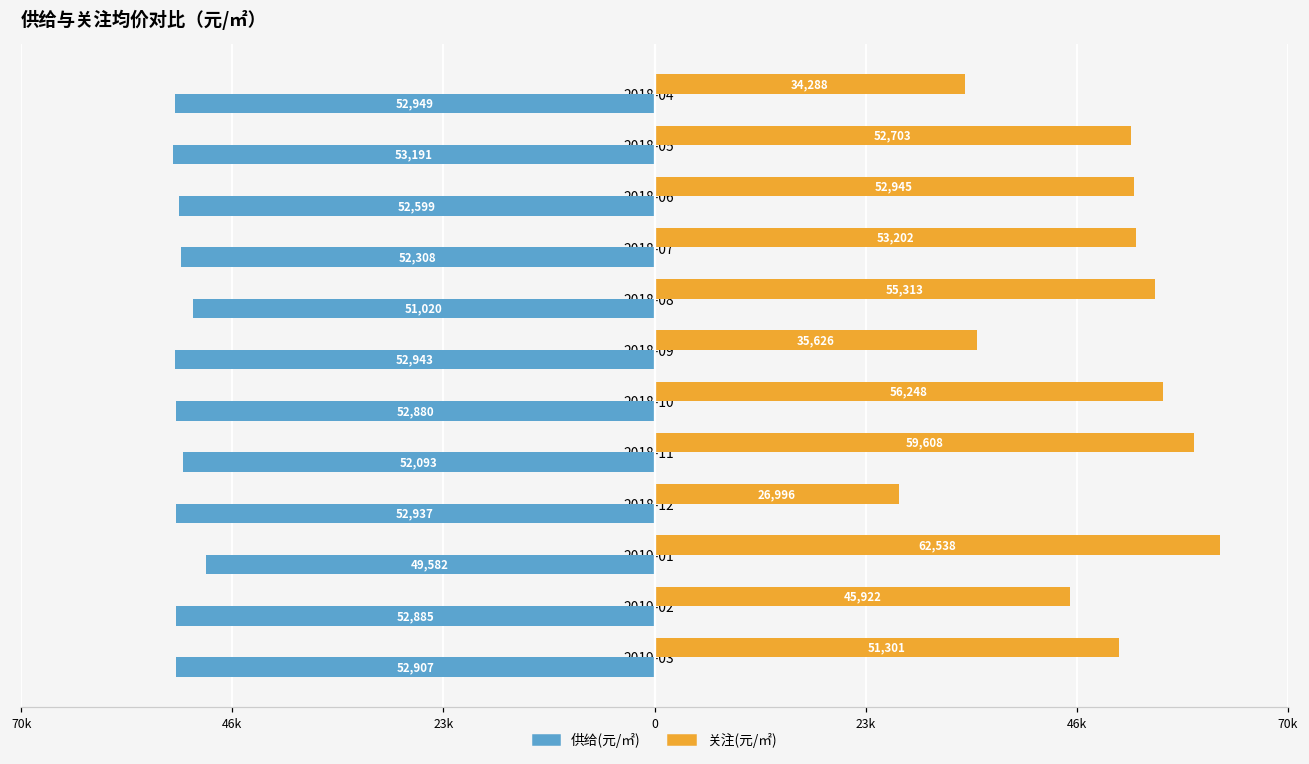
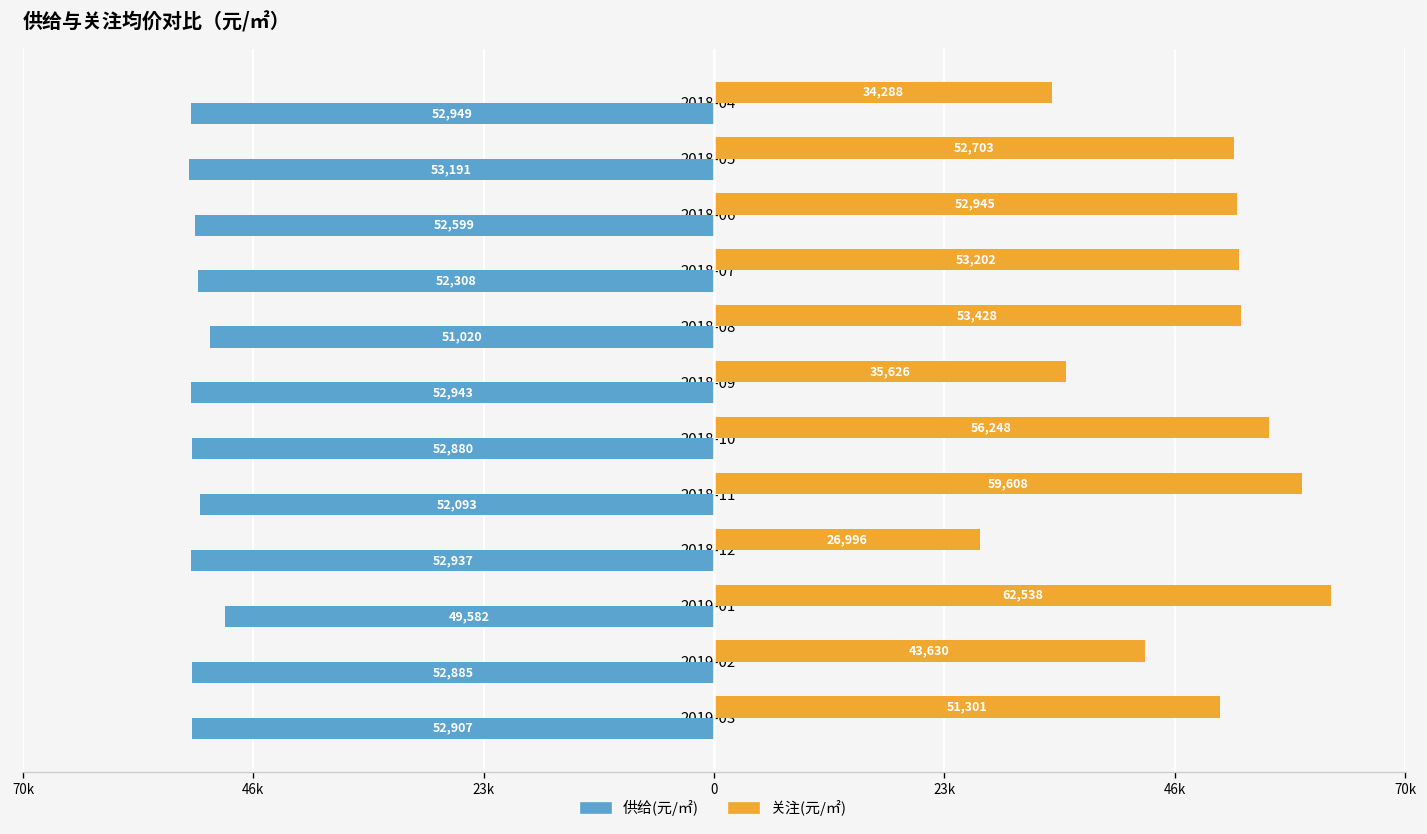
  {
    "关注(元/㎡)": {
      "2018-04": "34,288",
      "2018-05": "52,703",
      "2018-06": "52,945",
      "2018-07": "53,202",
-     "2018-08": "55,313",
+     "2018-08": "53,428",
      "2018-09": "35,626",
      "2018-10": "56,248",
      "2018-11": "59,608",
      "2018-12": "26,996",
      "2019-01": "62,538",
-     "2019-02": "45,922",
+     "2019-02": "43,630",
      "2019-03": "51,301"
    }
  }
